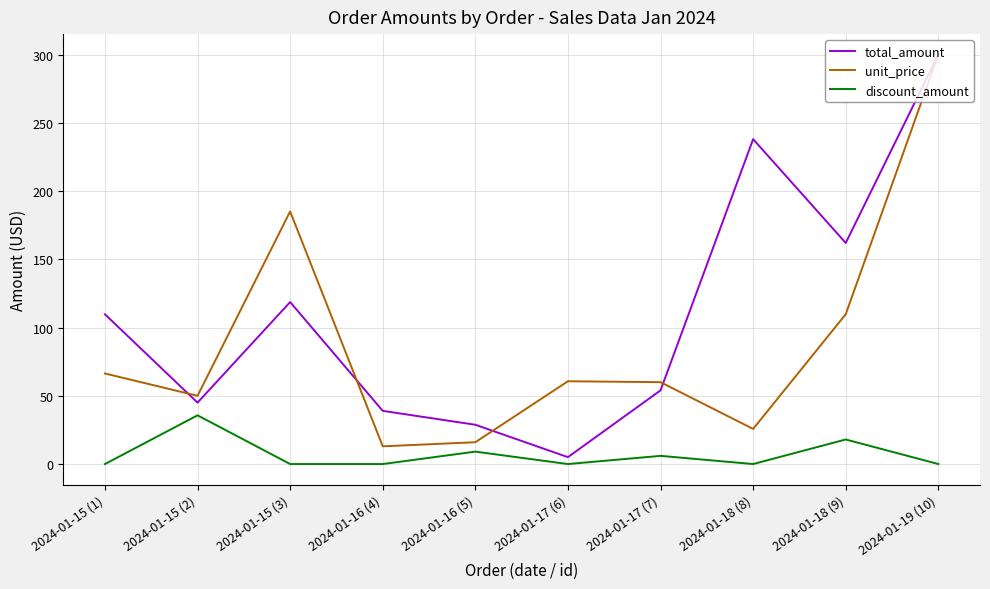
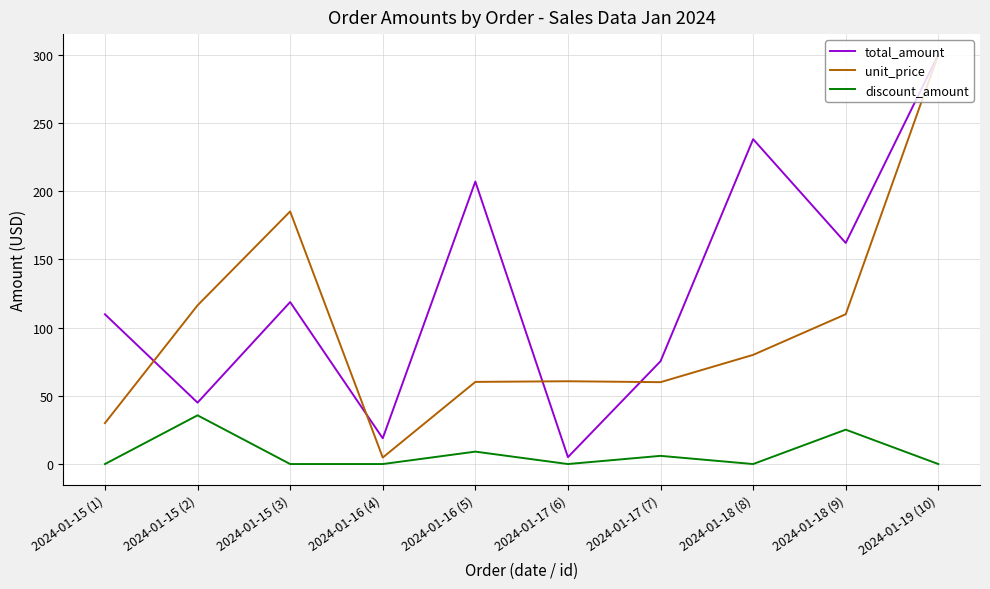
  {
    "total_amount": {
      "2024-01-15 (1)": 110,
      "2024-01-15 (2)": 45,
      "2024-01-15 (3)": 119,
-     "2024-01-16 (4)": 39,
-     "2024-01-16 (5)": 29,
+     "2024-01-16 (4)": 19,
+     "2024-01-16 (5)": 207,
      "2024-01-17 (6)": 5,
-     "2024-01-17 (7)": 54,
+     "2024-01-17 (7)": 75,
      "2024-01-18 (8)": 238,
      "2024-01-18 (9)": 162
    },
    "unit_price": {
-     "2024-01-15 (1)": 66,
-     "2024-01-15 (2)": 50,
+     "2024-01-15 (1)": 30,
+     "2024-01-15 (2)": 116,
      "2024-01-15 (3)": 185,
-     "2024-01-16 (4)": 13,
-     "2024-01-16 (5)": 16,
+     "2024-01-16 (4)": 5,
+     "2024-01-16 (5)": 60,
      "2024-01-17 (6)": 61,
      "2024-01-17 (7)": 60,
-     "2024-01-18 (8)": 26,
+     "2024-01-18 (8)": 80,
      "2024-01-18 (9)": 110
    },
    "discount_amount": {
      "2024-01-15 (1)": 0,
      "2024-01-15 (2)": 36,
      "2024-01-15 (3)": 0,
      "2024-01-16 (4)": 0,
      "2024-01-16 (5)": 9,
      "2024-01-17 (6)": 0,
      "2024-01-17 (7)": 6,
      "2024-01-18 (8)": 0,
-     "2024-01-18 (9)": 18,
+     "2024-01-18 (9)": 25,
      "2024-01-19 (10)": 0
    }
  }
